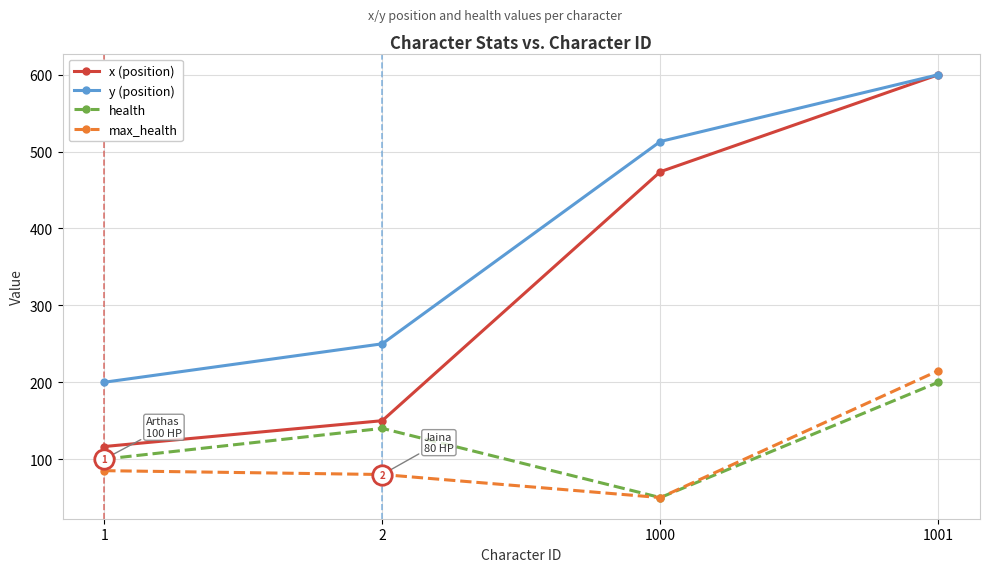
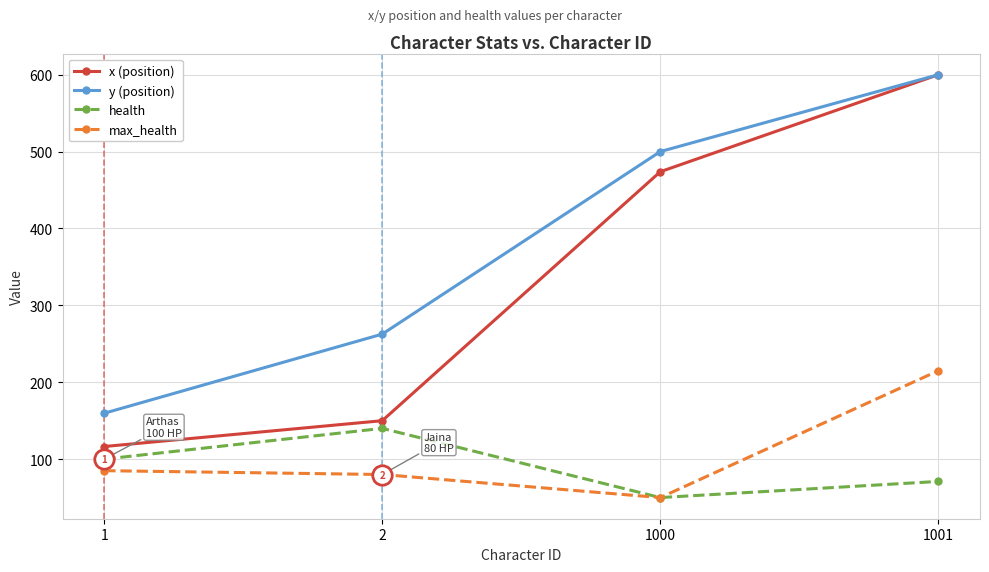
  {
    "x (position)": {
      "2": 150,
      "1000": 470
    },
    "y (position)": {
-     "1": 200,
-     "2": 250,
-     "1000": 510
+     "1": 160,
+     "2": 260,
+     "1000": 500
    },
    "health": {
      "2": 140,
-     "1001": 200
+     "1001": 70
    },
    "max_health": {
      "1": 90,
      "1001": 220
    }
  }
